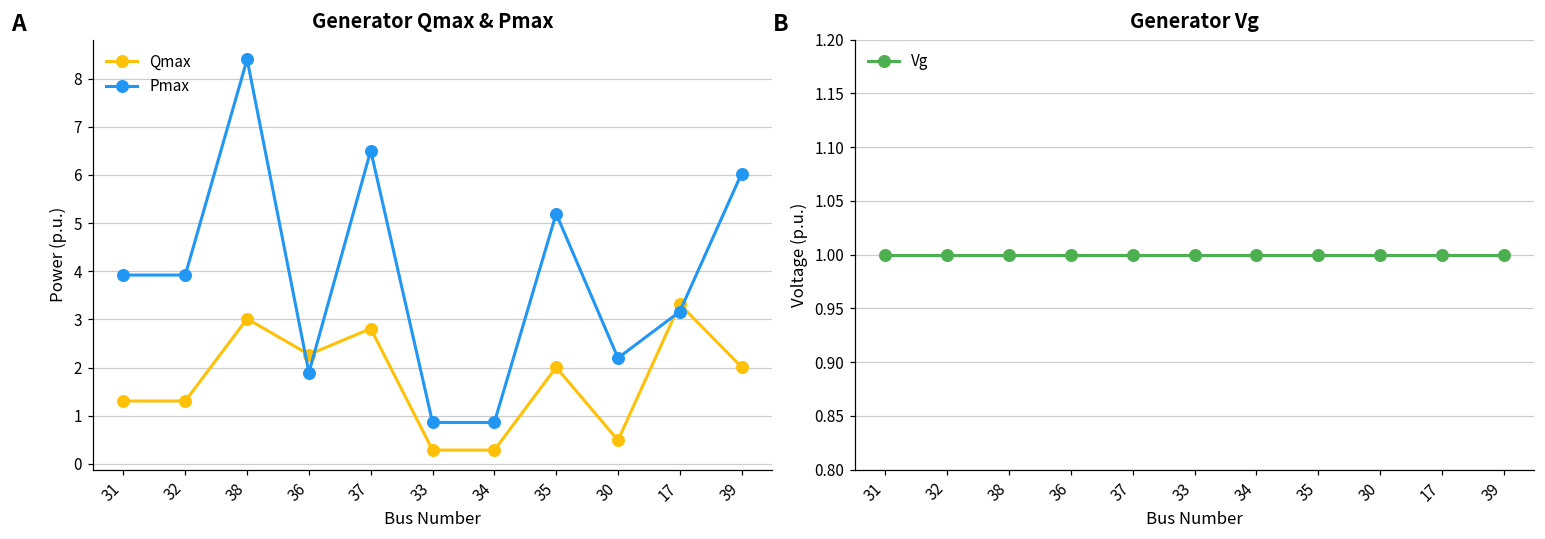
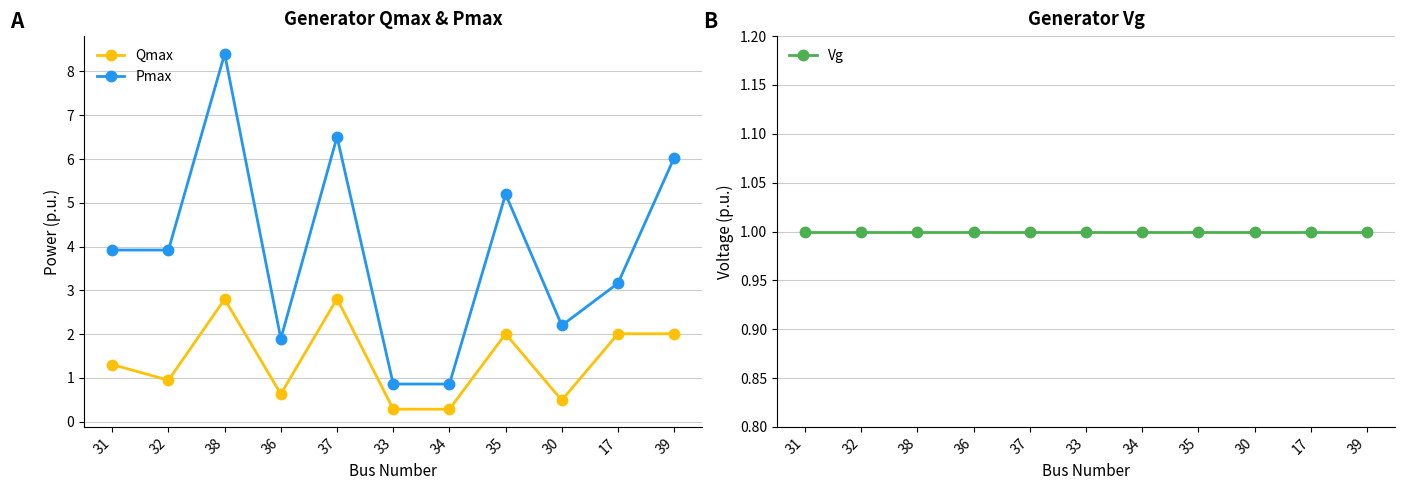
  {
    "Generator Qmax & Pmax": {
      "Qmax": {
        "31": 1.3,
-       "32": 1.3,
-       "38": 3.0,
-       "36": 2.3,
+       "32": 0.9,
+       "38": 2.8,
+       "36": 0.6,
        "37": 2.8,
        "33": 0.3,
        "34": 0.3,
        "35": 2.0,
        "30": 0.5,
-       "17": 3.3,
+       "17": 2.0,
        "39": 2.0
      },
      "Pmax": {
        "31": 3.9,
        "32": 3.9,
        "38": 8.4,
        "36": 1.9,
        "37": 6.5,
        "33": 0.9,
        "34": 0.9,
        "35": 5.2,
        "30": 2.2,
        "17": 3.2,
        "39": 6.0
      }
    },
    "Generator Vg": {
      "31": 1.00,
      "32": 1.00,
      "38": 1.00,
      "36": 1.00,
      "37": 1.00,
      "33": 1.00,
      "34": 1.00,
      "35": 1.00,
      "30": 1.00,
      "17": 1.00,
      "39": 1.00
    }
  }
